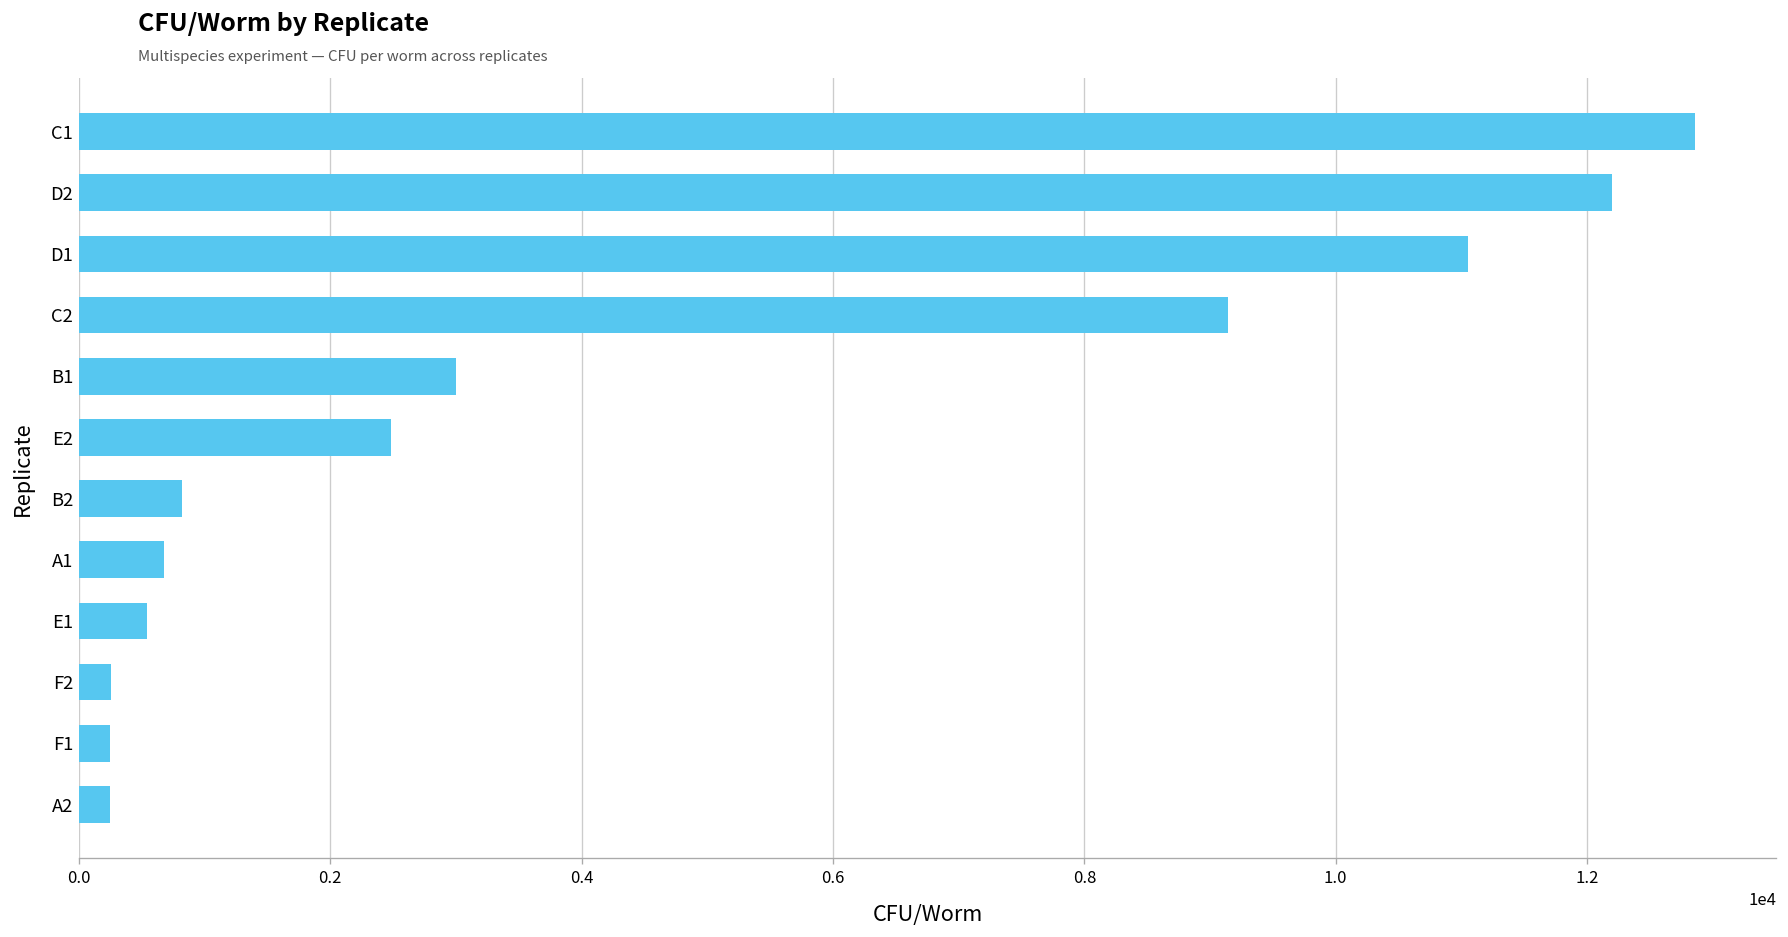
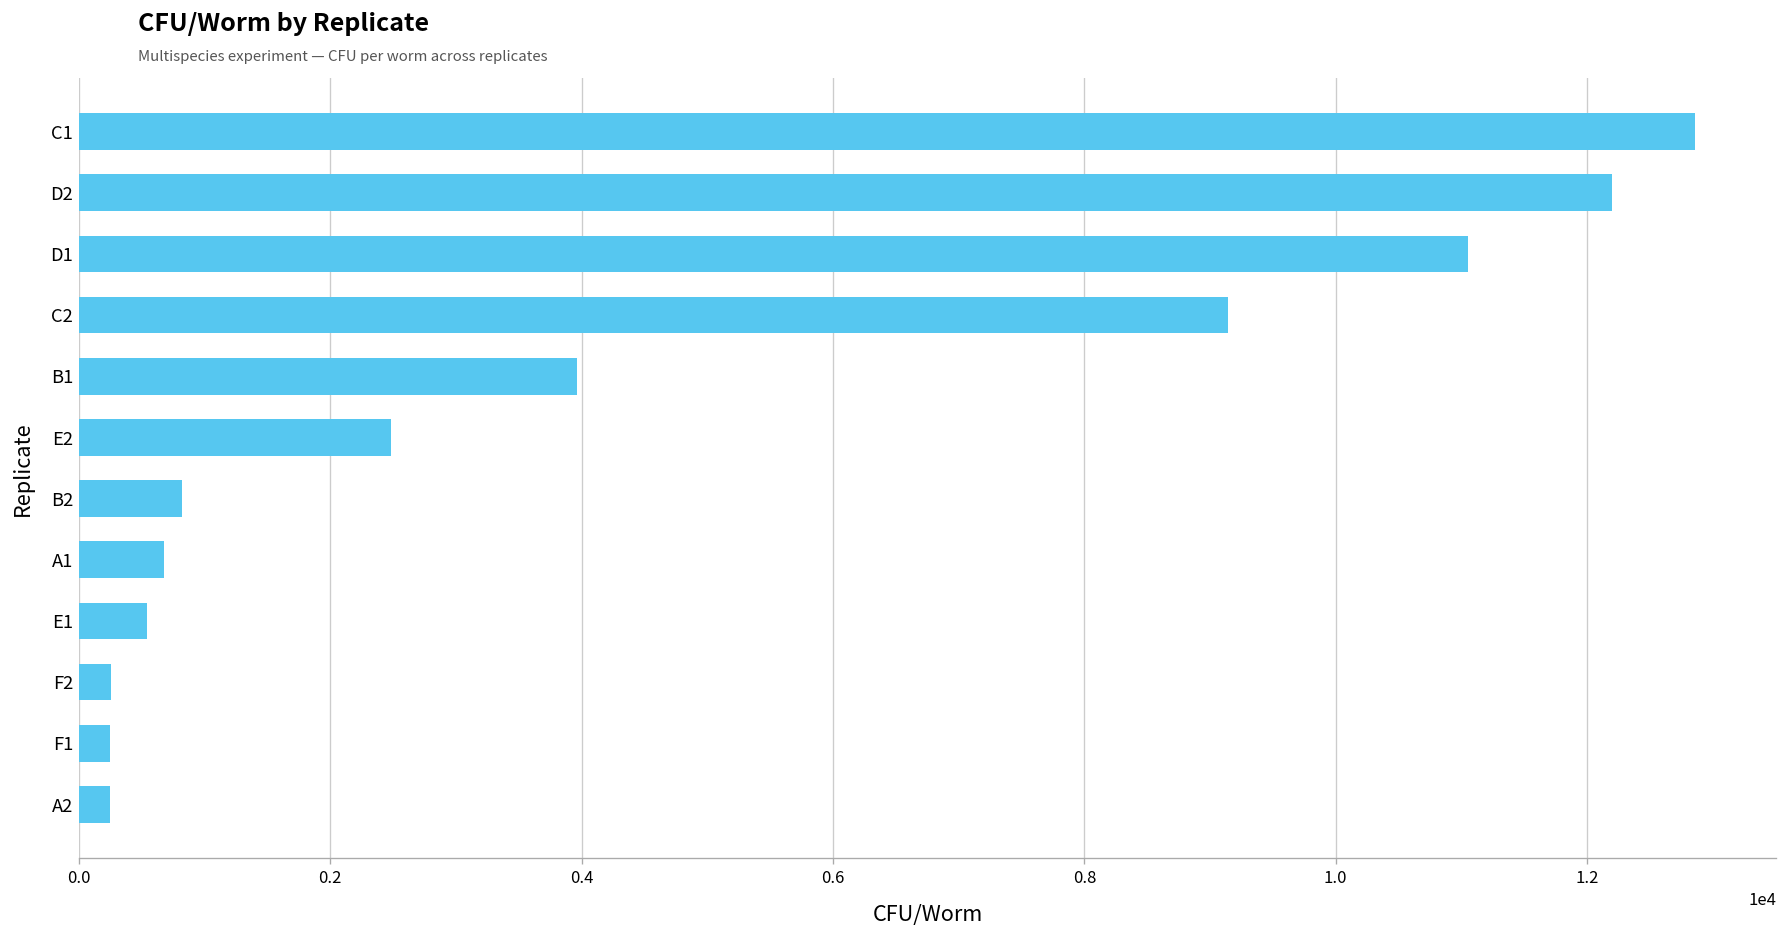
  {
    "C1": 12860,
    "D2": 12200,
    "D1": 11050,
    "C2": 9140,
-   "B1": 3000,
+   "B1": 3970,
    "E2": 2480,
    "B2": 820,
    "A1": 680,
    "E1": 540,
    "F2": 260,
    "F1": 250,
    "A2": 250
  }
